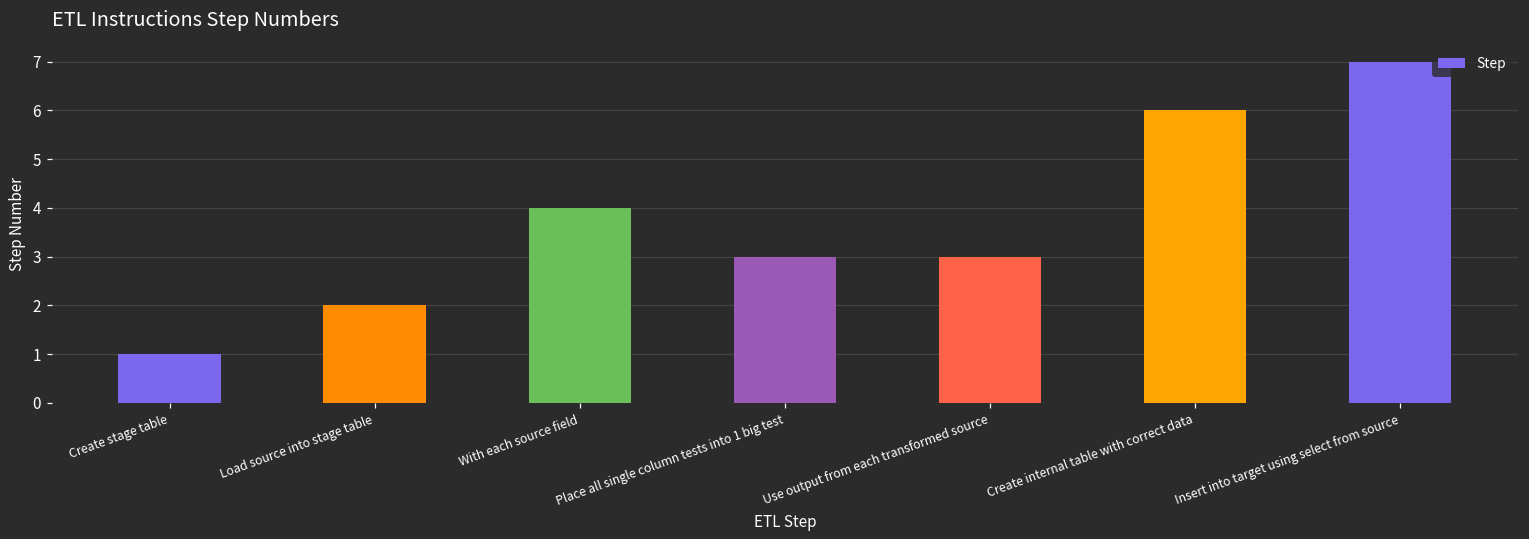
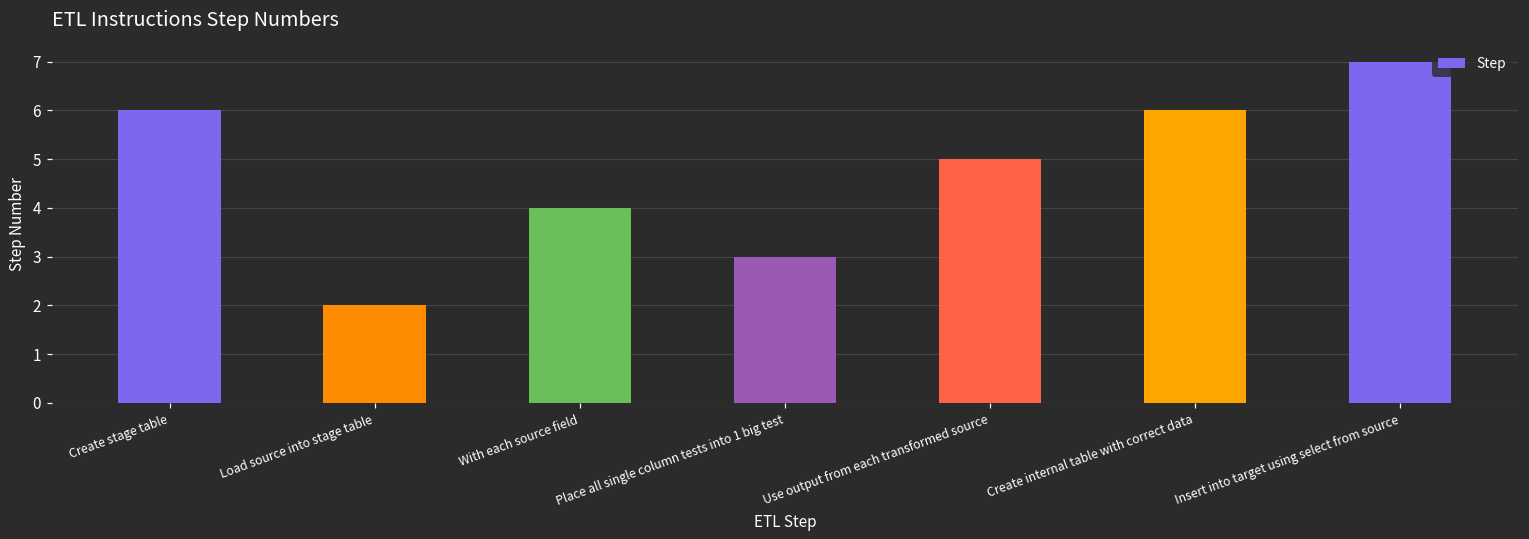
  {
-   "Create stage table": 1,
+   "Create stage table": 6,
    "Load source into stage table": 2,
    "With each source field": 4,
    "Place all single column tests into 1 big test": 3,
-   "Use output from each transformed source": 3,
+   "Use output from each transformed source": 5,
    "Create internal table with correct data": 6,
    "Insert into target using select from source": 7
  }
